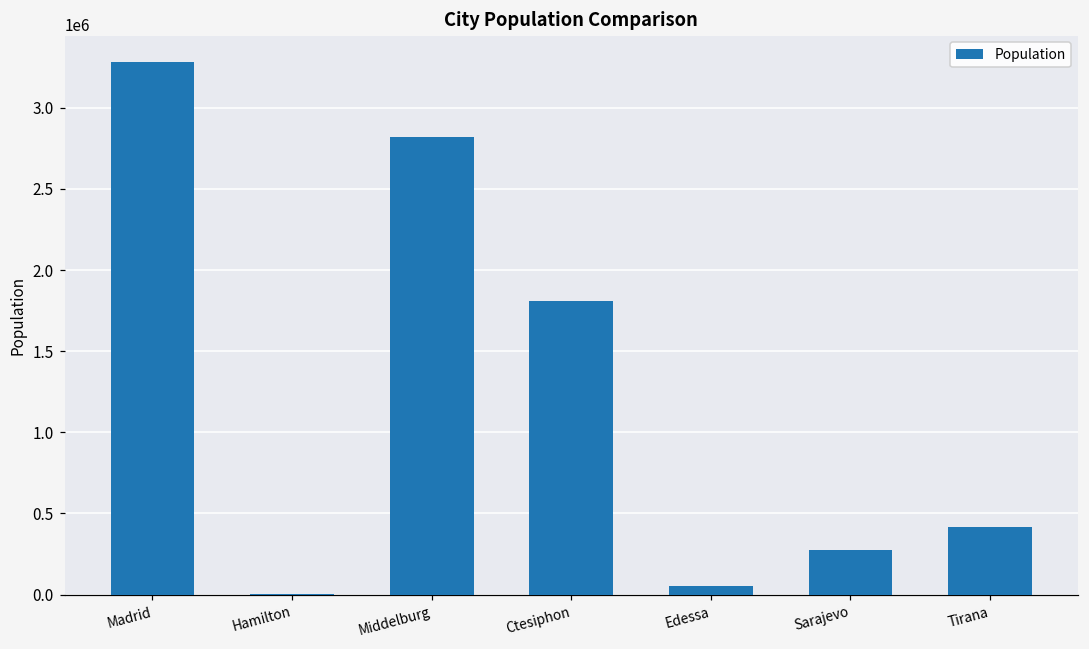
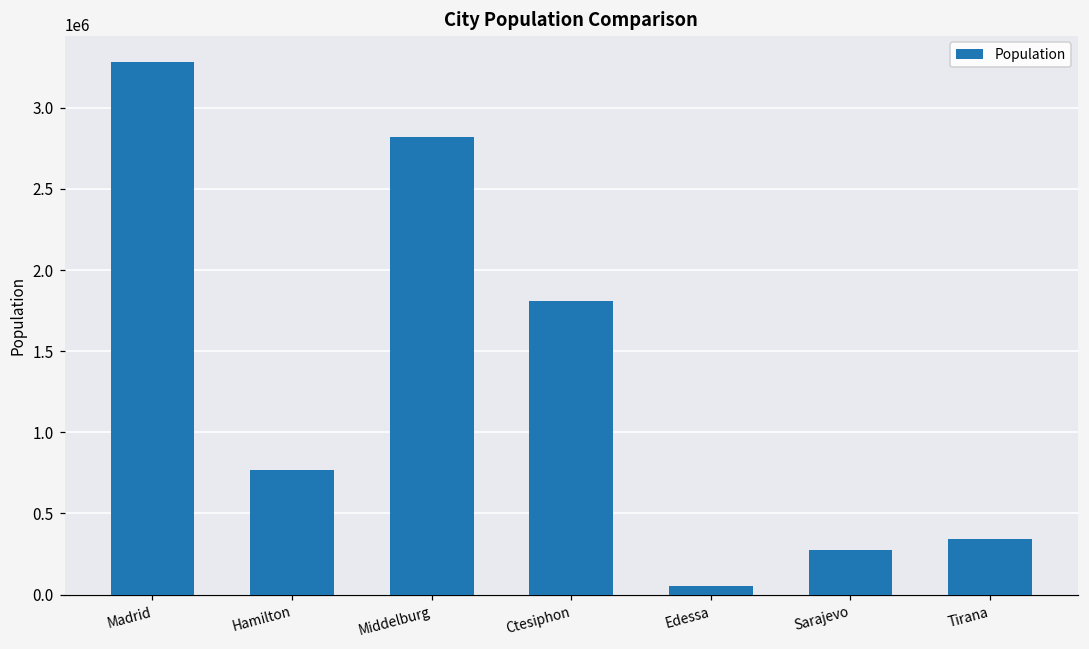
  {
    "Madrid": 3280000,
-   "Hamilton": 0,
+   "Hamilton": 770000,
    "Middelburg": 2820000,
    "Ctesiphon": 1810000,
    "Edessa": 60000,
    "Sarajevo": 280000,
-   "Tirana": 420000
+   "Tirana": 350000
  }
